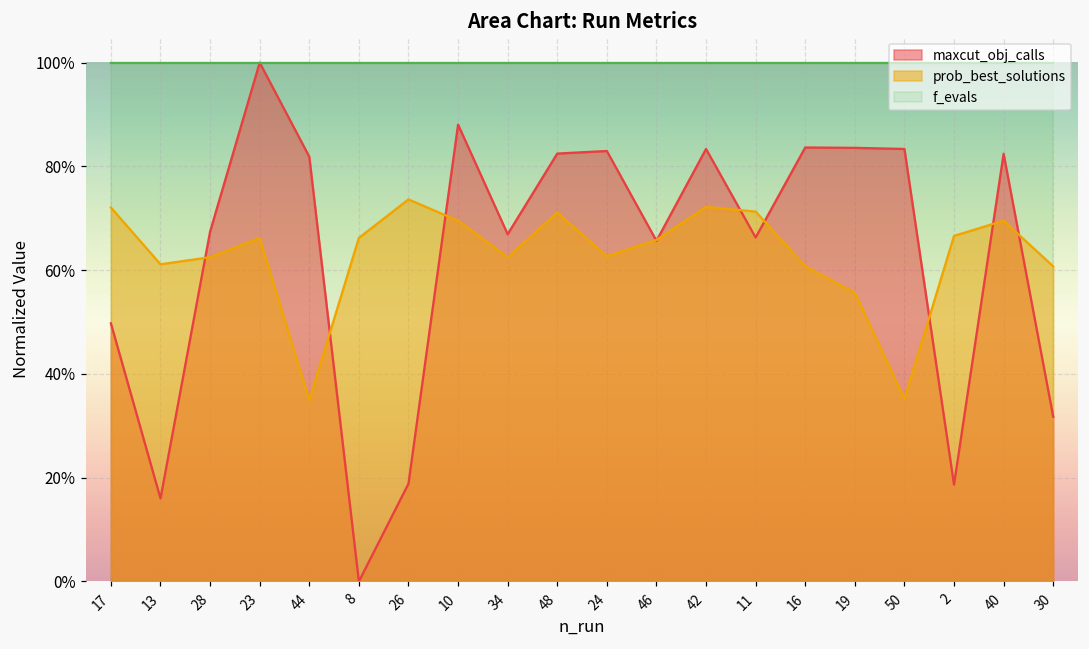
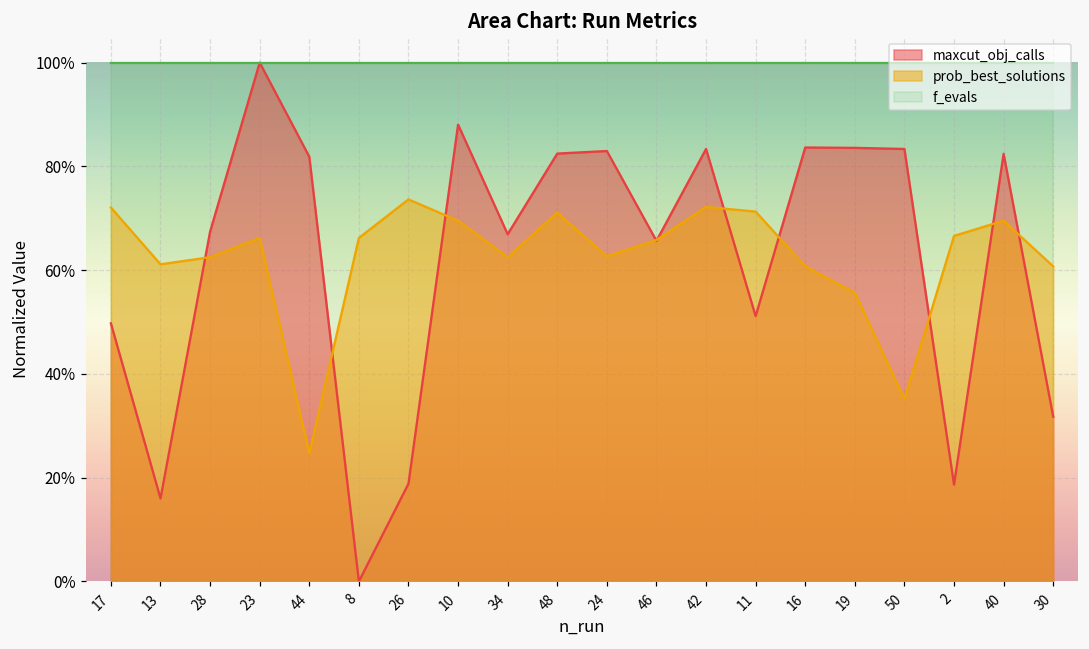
  {
    "maxcut_obj_calls": {
      "17": "50%",
      "13": "16%",
      "28": "67%",
      "44": "82%",
      "8": "0%",
      "26": "19%",
      "10": "88%",
      "34": "67%",
      "48": "82%",
      "24": "83%",
      "42": "83%",
-     "11": "66%",
+     "11": "51%",
      "16": "84%",
      "19": "84%",
      "50": "83%",
      "2": "19%",
      "40": "82%",
      "30": "32%"
    },
    "prob_best_solutions": {
      "17": "72%",
      "13": "61%",
      "28": "63%",
      "23": "66%",
-     "44": "35%",
+     "44": "25%",
      "8": "66%",
      "26": "74%",
      "10": "70%",
      "34": "63%",
      "48": "71%",
      "24": "63%",
      "42": "72%",
      "11": "71%",
      "16": "61%",
      "19": "56%",
      "50": "35%",
      "2": "67%",
      "40": "70%",
      "30": "61%"
    },
    "f_evals": {
      "17": "100%",
      "13": "100%",
      "28": "100%",
      "44": "100%",
      "8": "100%",
      "26": "100%",
      "10": "100%",
      "34": "100%",
      "48": "100%",
      "24": "100%",
      "46": "100%",
      "42": "100%",
      "11": "100%",
      "16": "100%",
      "19": "100%"
    }
  }
